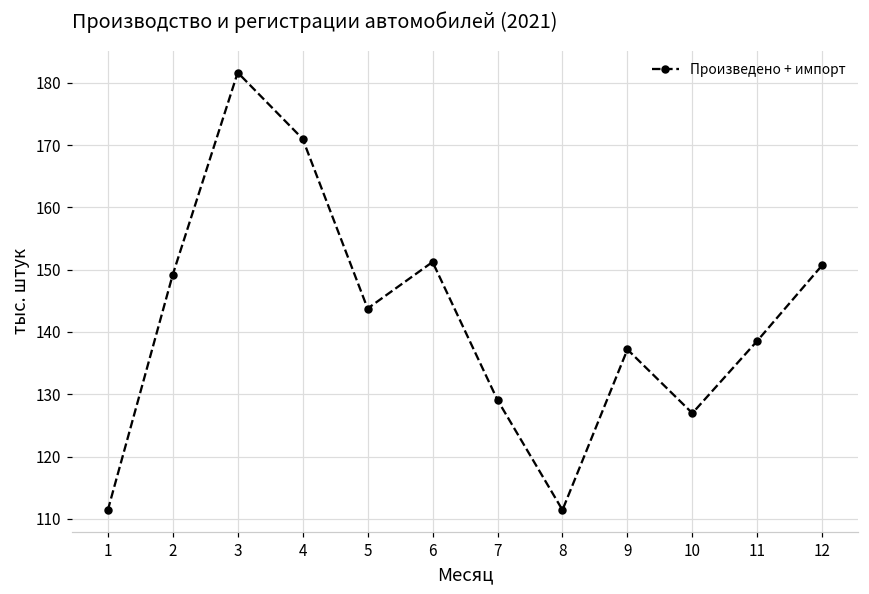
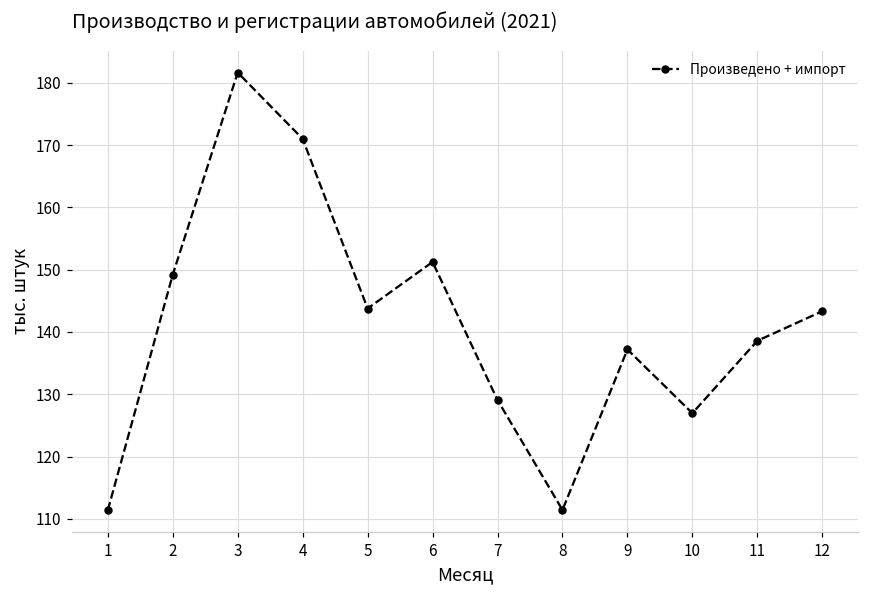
  {
    "1": 111,
    "2": 149,
    "3": 182,
    "4": 171,
    "5": 144,
    "6": 151,
    "7": 129,
    "8": 111,
    "9": 137,
    "10": 127,
    "11": 139,
-   "12": 151
+   "12": 143
  }
